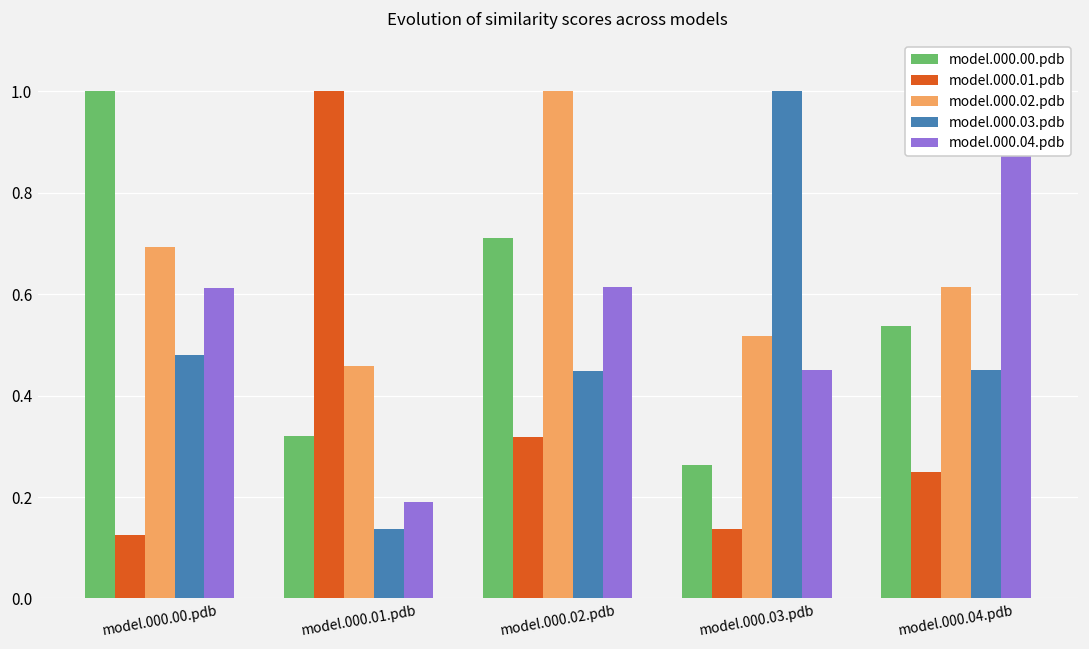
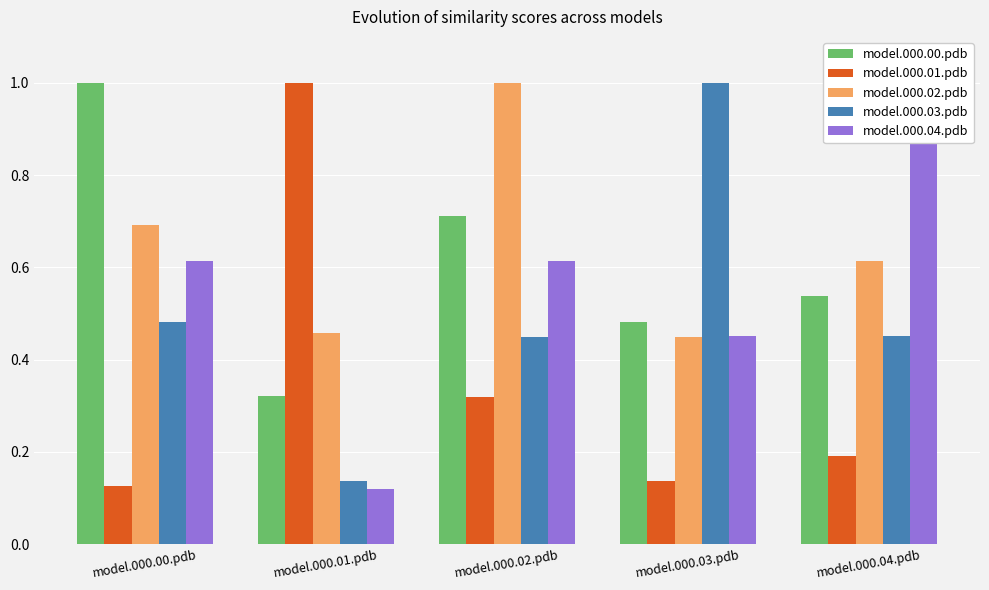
  {
    "model.000.00.pdb": {
      "model.000.00.pdb": 1.00,
      "model.000.01.pdb": 0.32,
      "model.000.02.pdb": 0.71,
-     "model.000.03.pdb": 0.26,
+     "model.000.03.pdb": 0.48,
      "model.000.04.pdb": 0.54
    },
    "model.000.01.pdb": {
      "model.000.00.pdb": 0.13,
      "model.000.01.pdb": 1.00,
      "model.000.02.pdb": 0.32,
      "model.000.03.pdb": 0.14,
-     "model.000.04.pdb": 0.25
+     "model.000.04.pdb": 0.19
    },
    "model.000.02.pdb": {
      "model.000.00.pdb": 0.69,
      "model.000.01.pdb": 0.46,
      "model.000.02.pdb": 1.00,
-     "model.000.03.pdb": 0.52,
+     "model.000.03.pdb": 0.45,
      "model.000.04.pdb": 0.61
    },
    "model.000.03.pdb": {
      "model.000.00.pdb": 0.48,
      "model.000.01.pdb": 0.14,
      "model.000.02.pdb": 0.45,
      "model.000.03.pdb": 1.00,
      "model.000.04.pdb": 0.45
    },
    "model.000.04.pdb": {
      "model.000.00.pdb": 0.61,
-     "model.000.01.pdb": 0.19,
+     "model.000.01.pdb": 0.12,
      "model.000.02.pdb": 0.61,
      "model.000.03.pdb": 0.45
    }
  }
